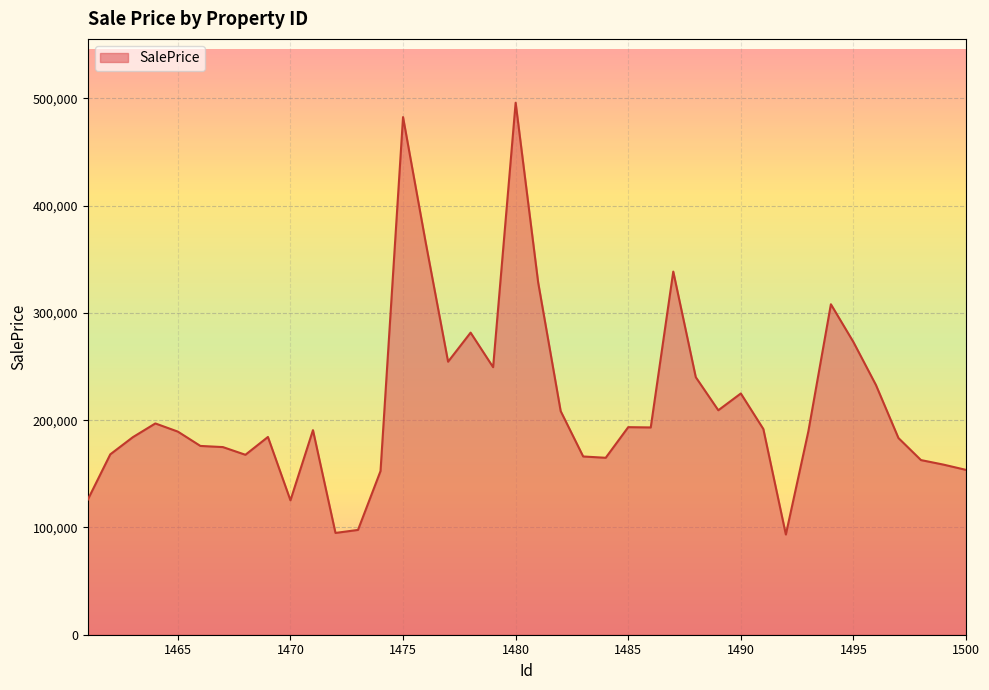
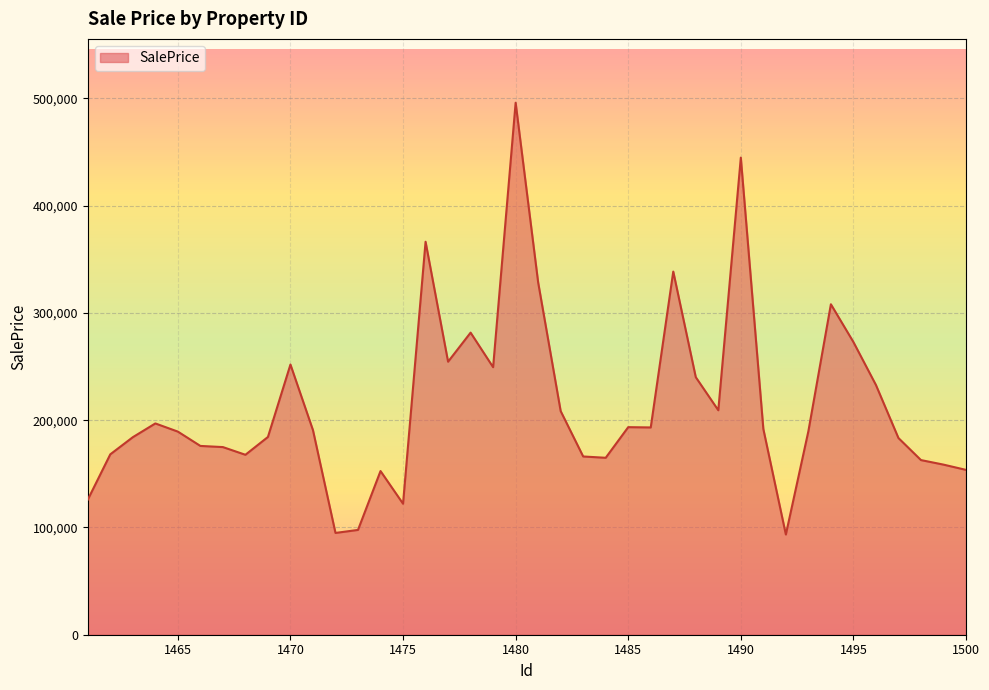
  {
    "1465": "189,000",
-   "1470": "125,000",
-   "1475": "483,000",
+   "1470": "252,000",
+   "1475": "122,000",
    "1480": "496,000",
    "1485": "194,000",
-   "1490": "225,000",
+   "1490": "445,000",
    "1495": "273,000",
    "1500": "154,000"
  }
